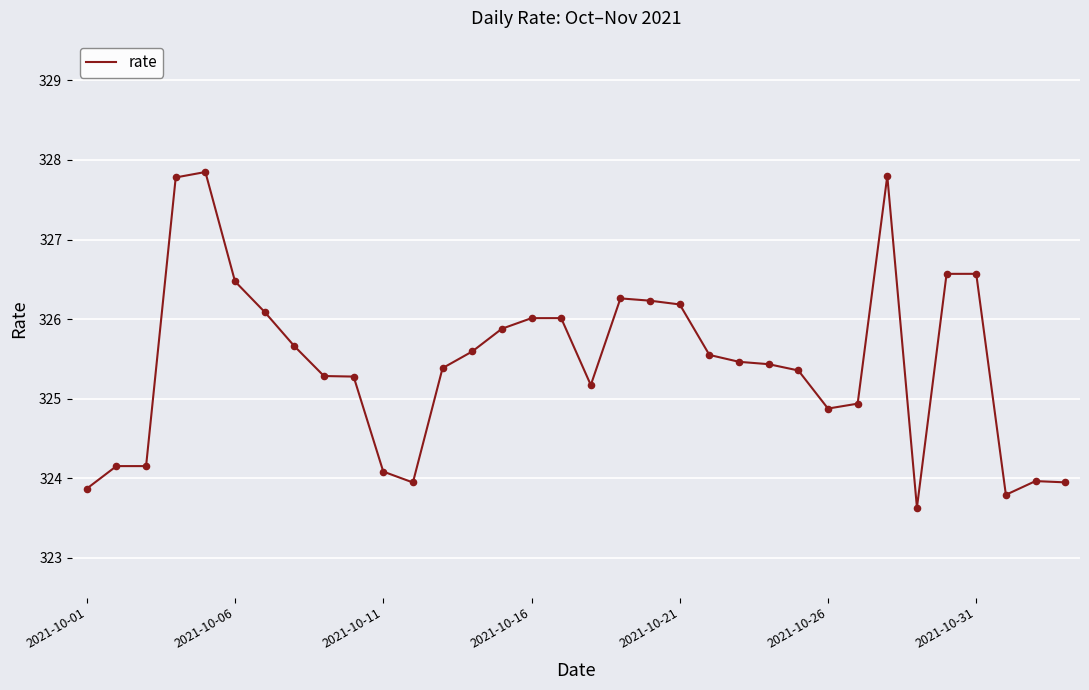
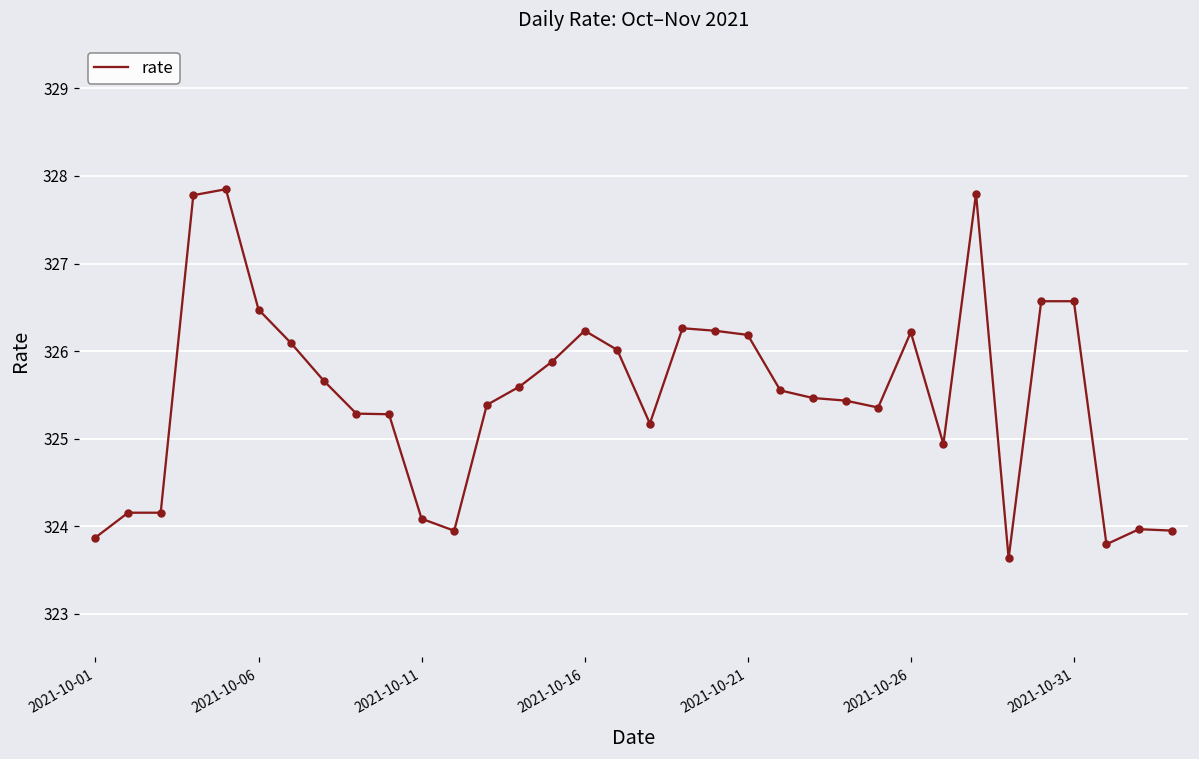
  {
    "2021-10-01": 323.9,
    "2021-10-06": 326.5,
    "2021-10-11": 324.1,
-   "2021-10-16": 326.0,
+   "2021-10-16": 326.2,
    "2021-10-21": 326.2,
-   "2021-10-26": 324.9,
+   "2021-10-26": 326.2,
    "2021-10-31": 326.6
  }
